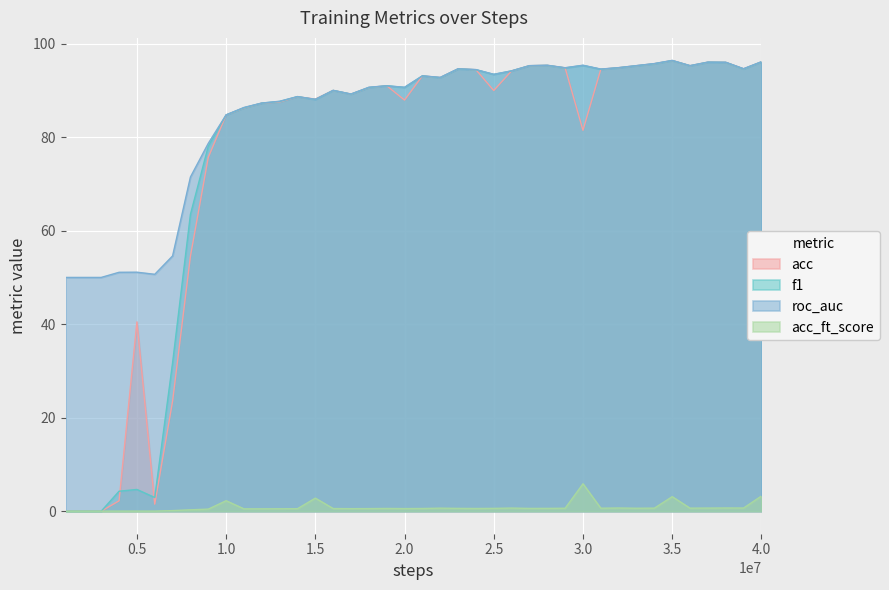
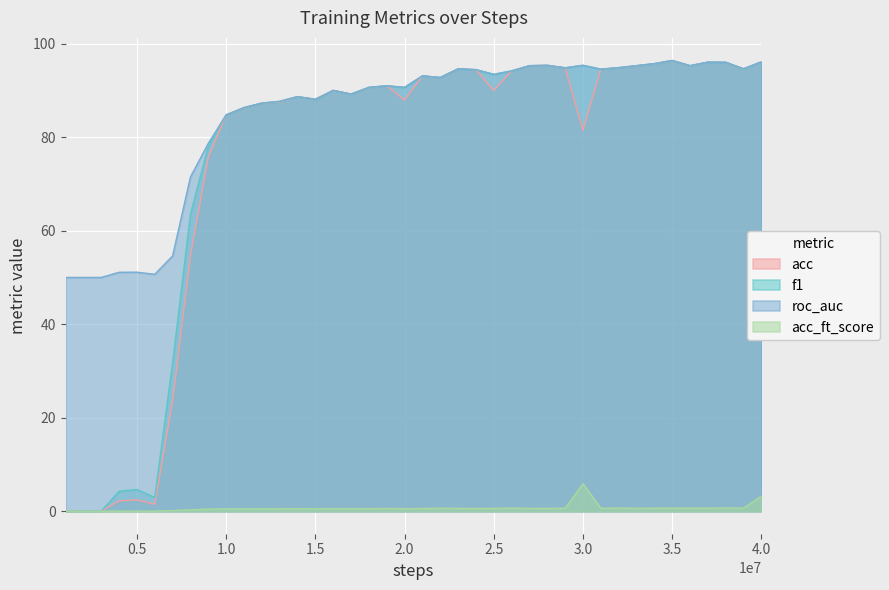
  {
    "acc": {
-     "0.5": 40,
+     "0.5": 2,
      "2.0": 88,
      "2.5": 90,
      "3.0": 81
    },
    "acc_ft_score": {
      "0.5": 0,
-     "1.0": 2,
-     "1.5": 3,
+     "1.0": 0,
+     "1.5": 1,
      "2.0": 1,
      "2.5": 1,
      "3.0": 6,
-     "3.5": 3,
+     "3.5": 1,
      "4.0": 3
    }
  }
